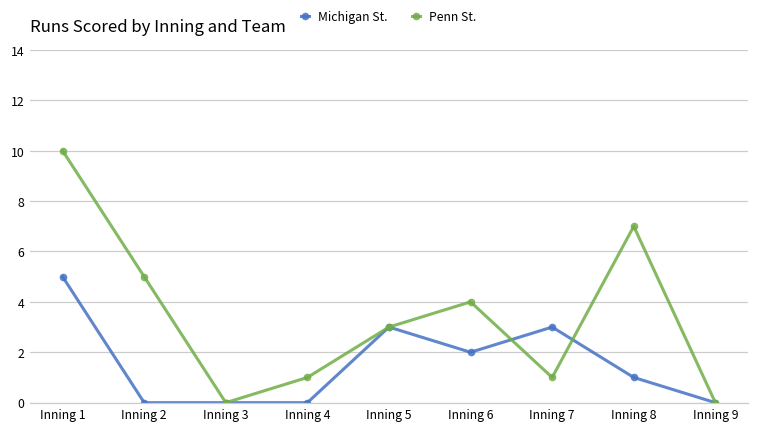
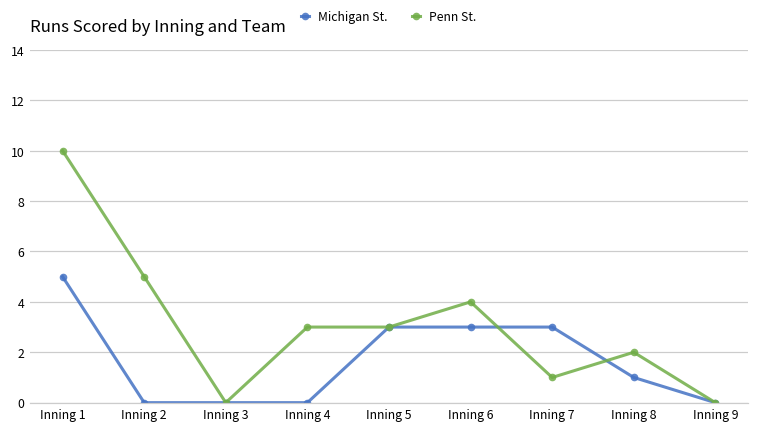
  {
    "Michigan St.": {
      "Inning 1": 5,
      "Inning 2": 0,
      "Inning 4": 0,
-     "Inning 6": 2,
+     "Inning 6": 3,
      "Inning 7": 3,
      "Inning 8": 1
    },
    "Penn St.": {
      "Inning 1": 10,
      "Inning 2": 5,
-     "Inning 4": 1,
+     "Inning 4": 3,
      "Inning 6": 4,
      "Inning 7": 1,
-     "Inning 8": 7
+     "Inning 8": 2
    }
  }
